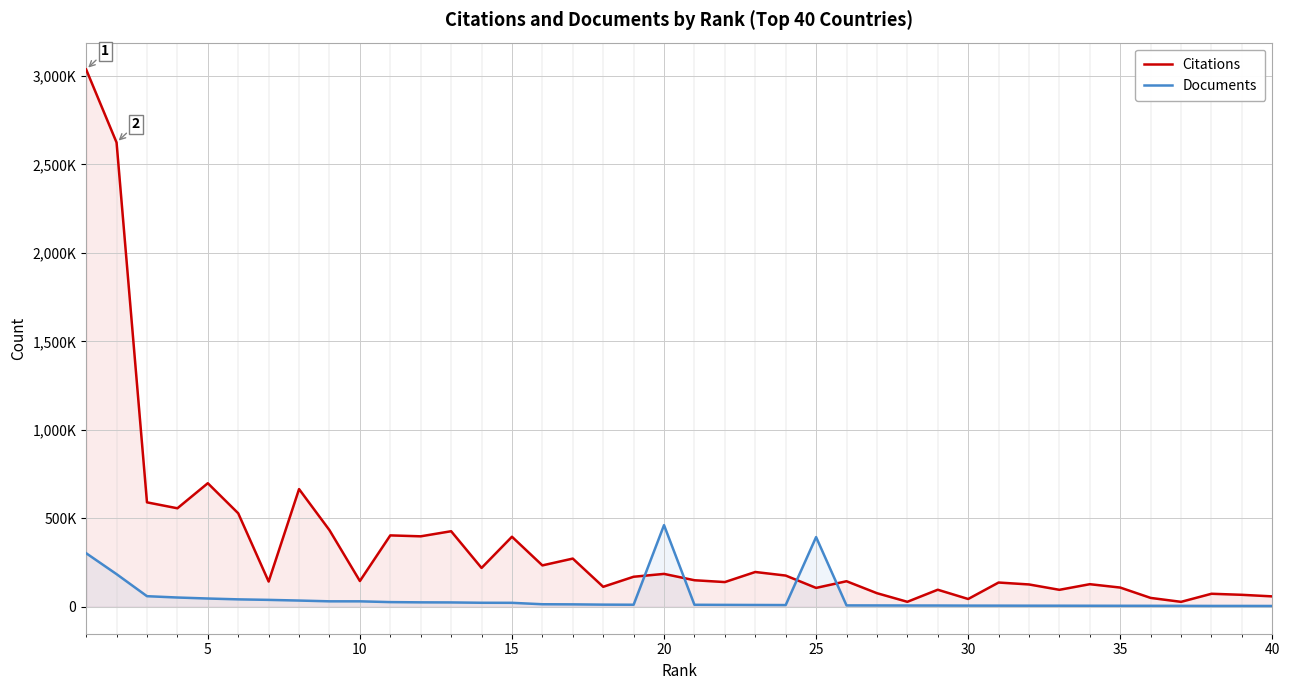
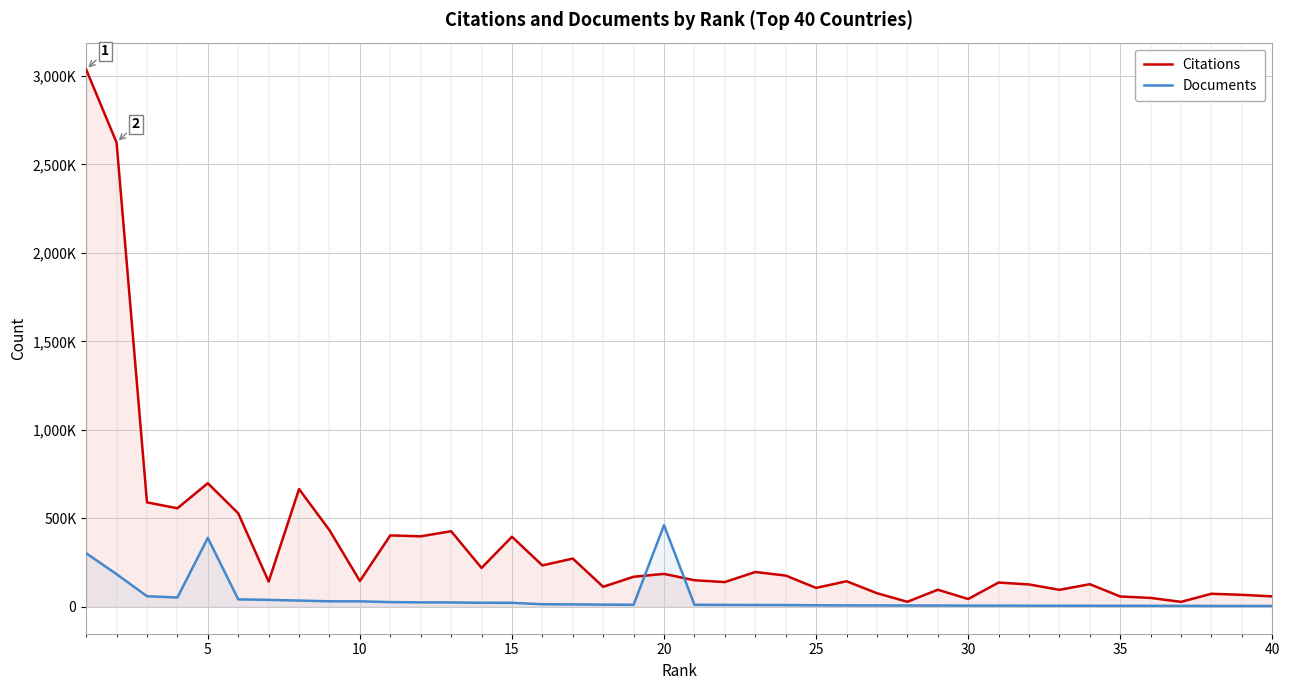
  {
    "Citations": {
      "5": "700,000",
      "10": "150,000",
      "15": "400,000",
      "20": "190,000",
      "25": "110,000",
      "30": "40,000",
-     "35": "110,000",
+     "35": "60,000",
      "40": "60,000"
    },
    "Documents": {
-     "5": "50,000",
+     "5": "390,000",
      "10": "30,000",
      "15": "20,000",
      "20": "460,000",
-     "25": "390,000",
+     "25": "10,000",
      "30": "10,000",
      "35": "10,000",
      "40": "0"
    }
  }
